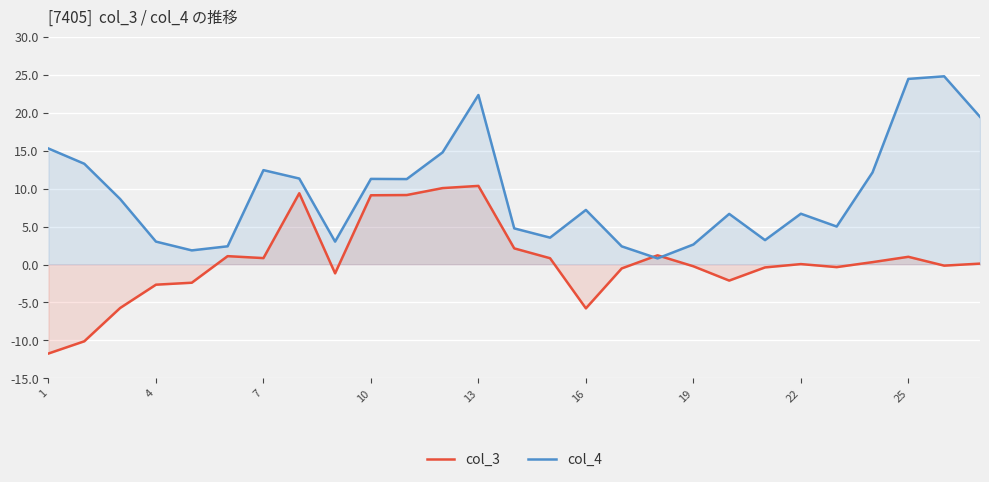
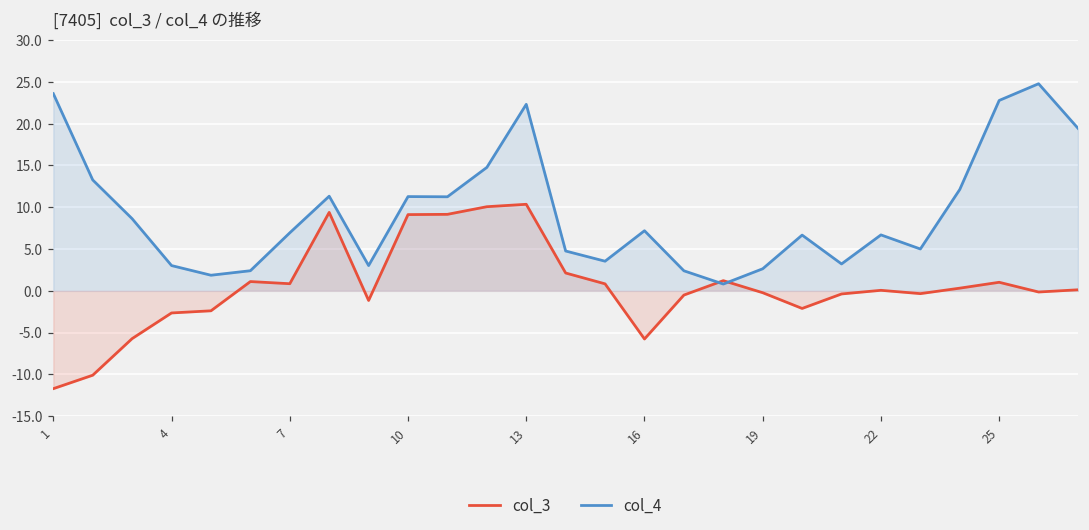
  {
    "col_4": {
-     "1": 15,
+     "1": 24,
      "4": 3,
-     "7": 12,
+     "7": 7,
      "10": 11,
      "13": 22,
      "16": 7,
      "19": 3,
      "22": 7,
-     "25": 24
+     "25": 23
    }
  }
